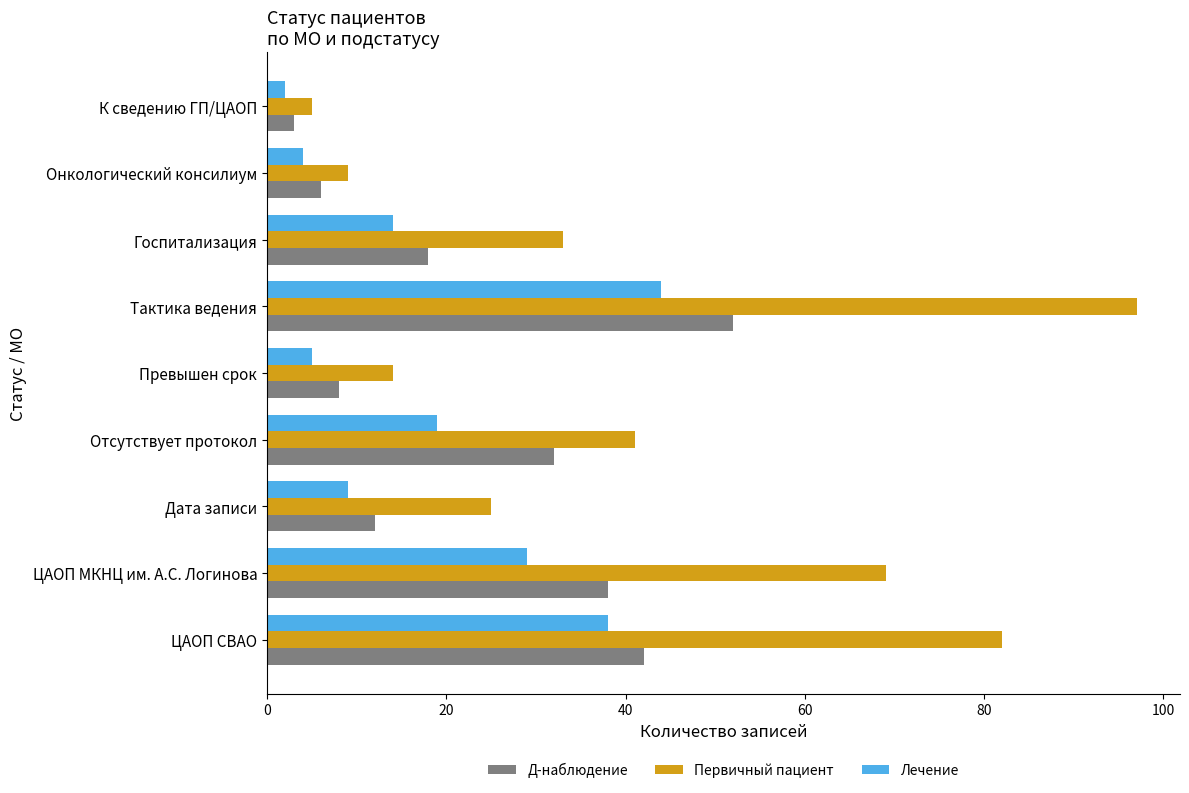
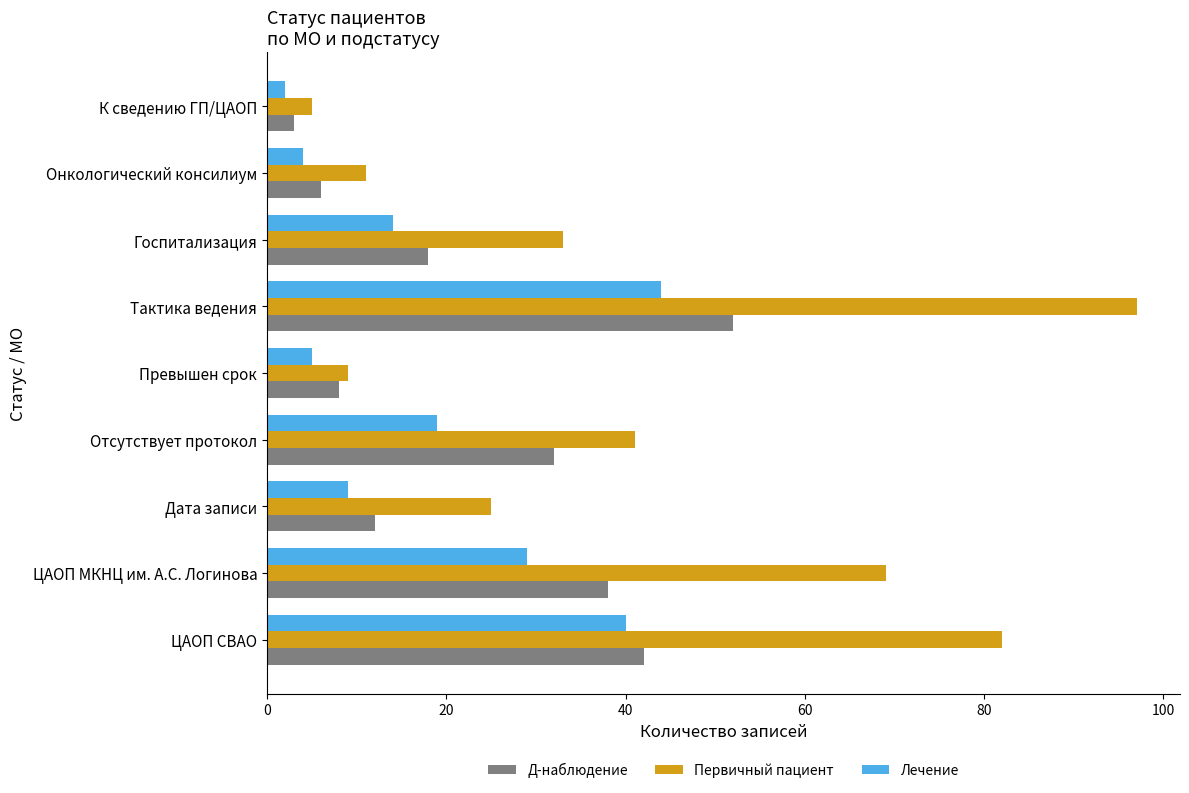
  {
    "Д-наблюдение": {
      "К сведению ГП/ЦАОП": 3,
      "Онкологический консилиум": 6,
      "Госпитализация": 18,
      "Тактика ведения": 52,
      "Превышен срок": 8,
      "Отсутствует протокол": 32,
      "Дата записи": 12,
      "ЦАОП МКНЦ им. А.С. Логинова": 38,
      "ЦАОП СВАО": 42
    },
    "Первичный пациент": {
      "К сведению ГП/ЦАОП": 5,
-     "Онкологический консилиум": 9,
+     "Онкологический консилиум": 11,
      "Госпитализация": 33,
      "Тактика ведения": 97,
-     "Превышен срок": 14,
+     "Превышен срок": 9,
      "Отсутствует протокол": 41,
      "Дата записи": 25,
      "ЦАОП МКНЦ им. А.С. Логинова": 69,
      "ЦАОП СВАО": 82
    },
    "Лечение": {
      "К сведению ГП/ЦАОП": 2,
      "Онкологический консилиум": 4,
      "Госпитализация": 14,
      "Тактика ведения": 44,
      "Превышен срок": 5,
      "Отсутствует протокол": 19,
      "Дата записи": 9,
      "ЦАОП МКНЦ им. А.С. Логинова": 29,
-     "ЦАОП СВАО": 38
+     "ЦАОП СВАО": 40
    }
  }
